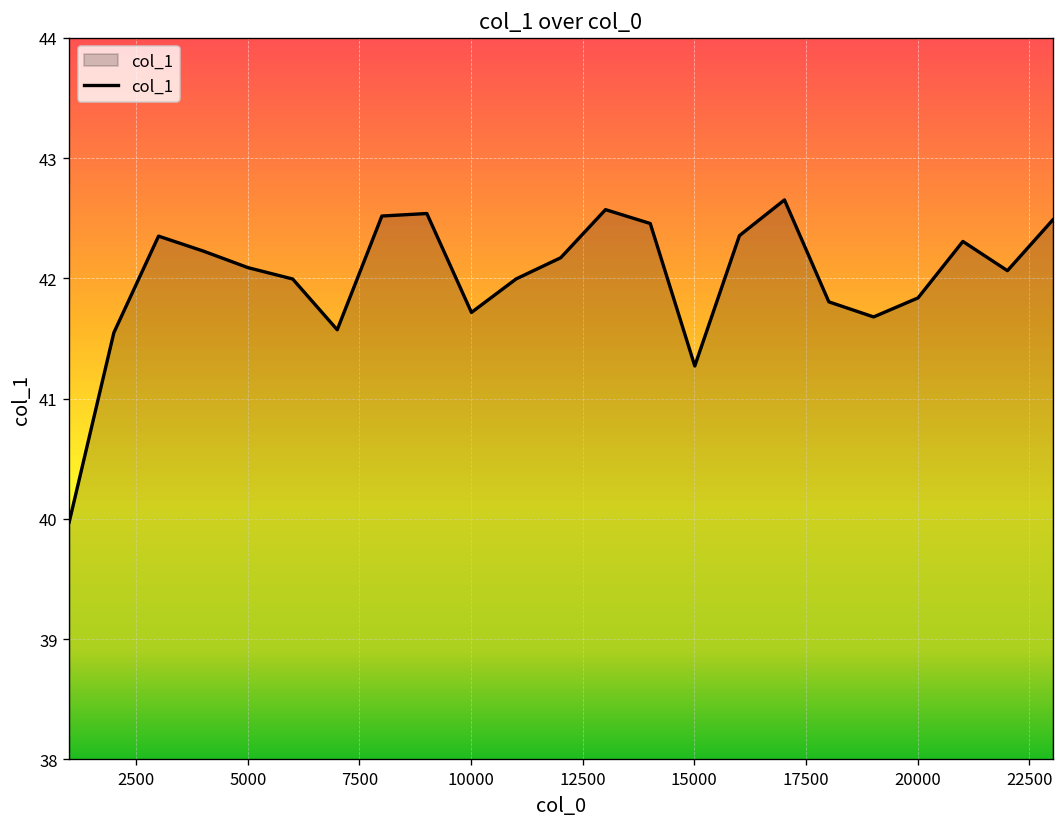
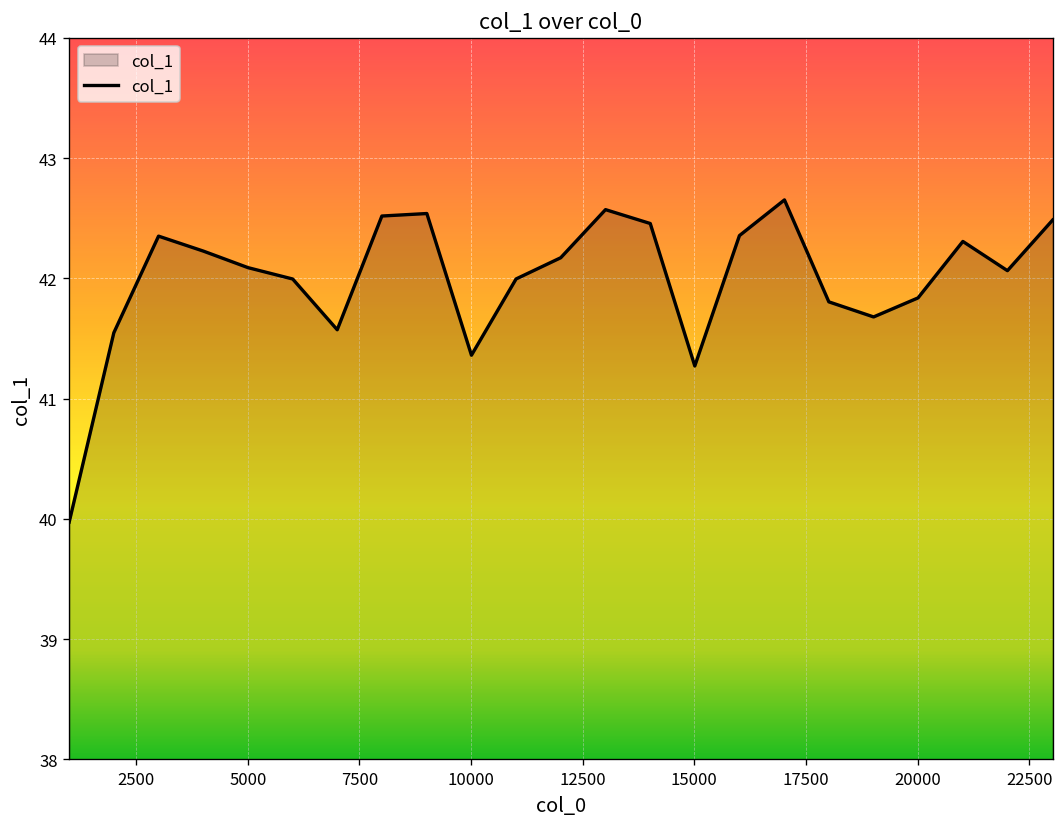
  {
    "5000": 42.09,
-   "10000": 41.72,
+   "10000": 41.36,
    "15000": 41.27,
    "20000": 41.84
  }
